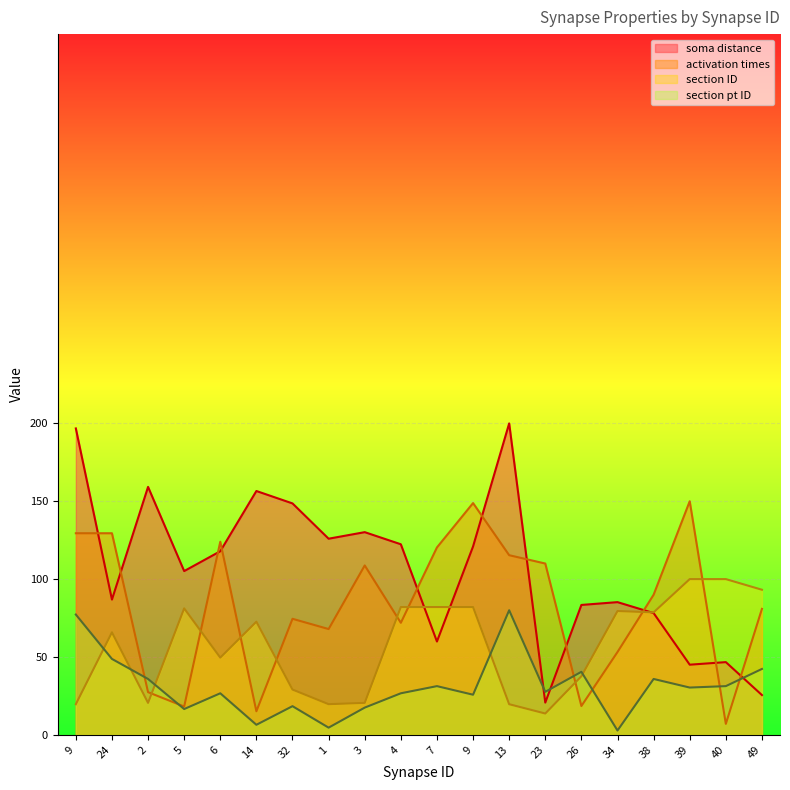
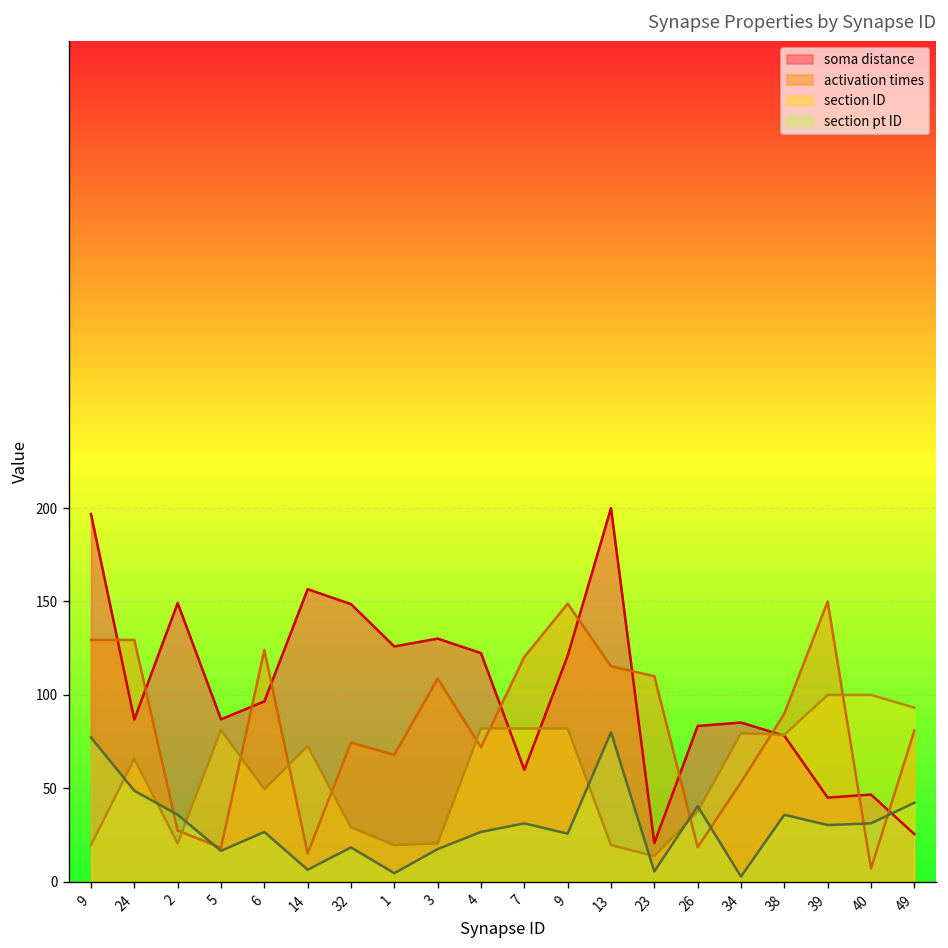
  {
    "soma distance": {
      "24": 87,
-     "2": 159,
-     "5": 105,
-     "6": 118,
+     "2": 149,
+     "5": 87,
+     "6": 97,
      "14": 157,
      "32": 149,
      "1": 126,
      "3": 130,
      "4": 122,
      "7": 60,
      "13": 200,
      "23": 21,
      "26": 83,
      "34": 85,
      "39": 45,
      "40": 47,
      "49": 26
    },
    "section pt ID": {
      "24": 49,
      "2": 36,
      "6": 27,
      "14": 6,
      "32": 18,
      "1": 5,
      "3": 17,
      "4": 27,
      "7": 31,
      "13": 80,
-     "23": 28,
+     "23": 6,
      "26": 40,
      "34": 3,
      "38": 36,
      "39": 30,
      "40": 31,
      "49": 42
    }
  }
